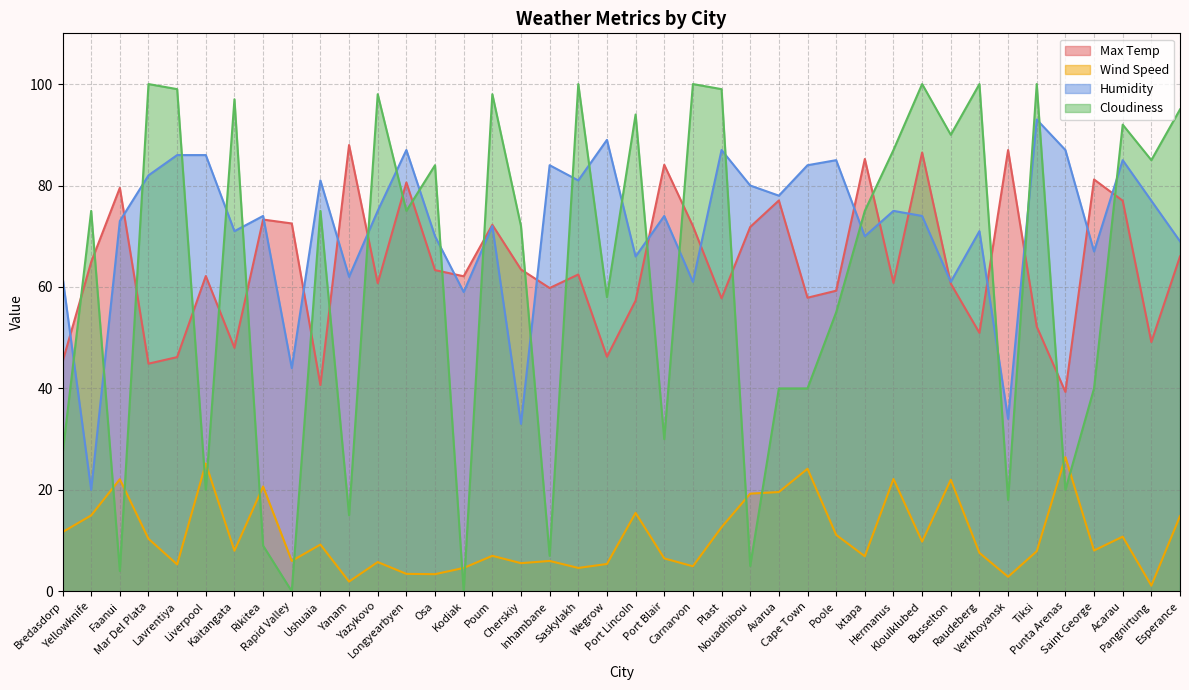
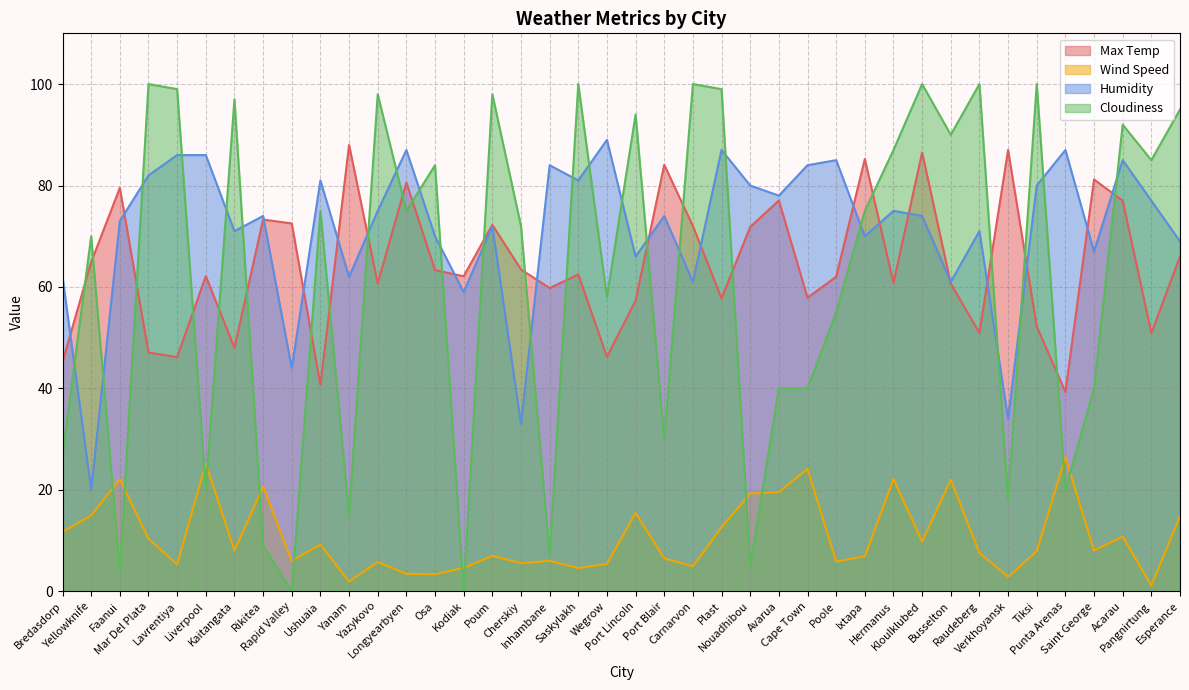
  {
    "Max Temp": {
      "Bredasdorp": 45,
      "Yellowknife": 65,
      "Faanui": 80,
-     "Mar Del Plata": 45,
+     "Mar Del Plata": 47,
      "Lavrentiya": 46,
      "Liverpool": 62,
      "Kaitangata": 48,
      "Rikitea": 73,
      "Rapid Valley": 73,
      "Ushuaia": 41,
      "Yanam": 88,
      "Yazykovo": 61,
      "Longyearbyen": 81,
      "Osa": 63,
      "Kodiak": 62,
      "Cherskiy": 63,
      "Inhambane": 60,
      "Saskylakh": 62,
      "Wegrow": 46,
      "Port Lincoln": 57,
      "Port Blair": 84,
      "Carnarvon": 72,
      "Plast": 58,
      "Nouadhibou": 72,
      "Avarua": 77,
      "Cape Town": 58,
-     "Poole": 59,
+     "Poole": 62,
      "Ixtapa": 85,
      "Hermanus": 61,
      "Kloulklubed": 87,
      "Raudeberg": 51,
      "Verkhoyansk": 87,
      "Tiksi": 52,
      "Punta Arenas": 39,
      "Saint George": 81,
      "Acarau": 77,
-     "Pangnirtung": 49,
+     "Pangnirtung": 51,
      "Esperance": 66
    },
    "Wind Speed": {
      "Bredasdorp": 12,
      "Yellowknife": 15,
      "Faanui": 22,
      "Mar Del Plata": 10,
      "Lavrentiya": 5,
      "Liverpool": 25,
      "Kaitangata": 8,
      "Rikitea": 21,
      "Rapid Valley": 6,
      "Ushuaia": 9,
      "Yanam": 2,
      "Yazykovo": 6,
      "Longyearbyen": 3,
      "Osa": 3,
      "Kodiak": 5,
      "Poum": 7,
      "Cherskiy": 6,
      "Inhambane": 6,
      "Saskylakh": 5,
      "Wegrow": 5,
      "Port Lincoln": 15,
      "Port Blair": 6,
      "Carnarvon": 5,
      "Plast": 13,
      "Nouadhibou": 19,
      "Avarua": 20,
      "Cape Town": 24,
-     "Poole": 11,
+     "Poole": 6,
      "Ixtapa": 7,
      "Hermanus": 22,
      "Kloulklubed": 10,
      "Busselton": 22,
      "Raudeberg": 8,
      "Verkhoyansk": 3,
      "Tiksi": 8,
      "Punta Arenas": 26,
      "Saint George": 8,
      "Acarau": 11,
      "Pangnirtung": 1,
      "Esperance": 15
    },
    "Humidity": {
      "Bredasdorp": 62,
      "Yellowknife": 20,
      "Faanui": 73,
      "Mar Del Plata": 82,
      "Lavrentiya": 86,
      "Liverpool": 86,
      "Kaitangata": 71,
      "Rikitea": 74,
      "Rapid Valley": 44,
      "Ushuaia": 81,
      "Yanam": 62,
      "Yazykovo": 75,
      "Longyearbyen": 87,
      "Osa": 70,
      "Kodiak": 59,
      "Cherskiy": 33,
      "Inhambane": 84,
      "Saskylakh": 81,
      "Wegrow": 89,
      "Port Lincoln": 66,
      "Port Blair": 74,
      "Carnarvon": 61,
      "Plast": 87,
      "Nouadhibou": 80,
      "Avarua": 78,
      "Cape Town": 84,
      "Poole": 85,
      "Ixtapa": 70,
      "Hermanus": 75,
      "Kloulklubed": 74,
      "Raudeberg": 71,
      "Verkhoyansk": 34,
-     "Tiksi": 93,
+     "Tiksi": 80,
      "Punta Arenas": 87,
      "Saint George": 67,
      "Acarau": 85,
      "Pangnirtung": 77,
      "Esperance": 69
    },
    "Cloudiness": {
      "Bredasdorp": 27,
-     "Yellowknife": 75,
+     "Yellowknife": 70,
      "Faanui": 4,
      "Mar Del Plata": 100,
      "Lavrentiya": 99,
      "Liverpool": 20,
      "Kaitangata": 97,
      "Rikitea": 9,
      "Rapid Valley": 0,
      "Ushuaia": 75,
      "Yanam": 15,
      "Yazykovo": 98,
      "Longyearbyen": 75,
      "Osa": 84,
      "Kodiak": 0,
      "Poum": 98,
      "Cherskiy": 72,
      "Inhambane": 7,
      "Saskylakh": 100,
      "Wegrow": 58,
      "Port Lincoln": 94,
      "Port Blair": 30,
      "Carnarvon": 100,
      "Plast": 99,
      "Nouadhibou": 5,
      "Avarua": 40,
      "Cape Town": 40,
      "Poole": 55,
      "Ixtapa": 75,
      "Hermanus": 87,
      "Kloulklubed": 100,
      "Busselton": 90,
      "Raudeberg": 100,
      "Verkhoyansk": 18,
      "Tiksi": 100,
      "Punta Arenas": 20,
      "Saint George": 40,
      "Acarau": 92,
      "Pangnirtung": 85,
      "Esperance": 95
    }
  }
